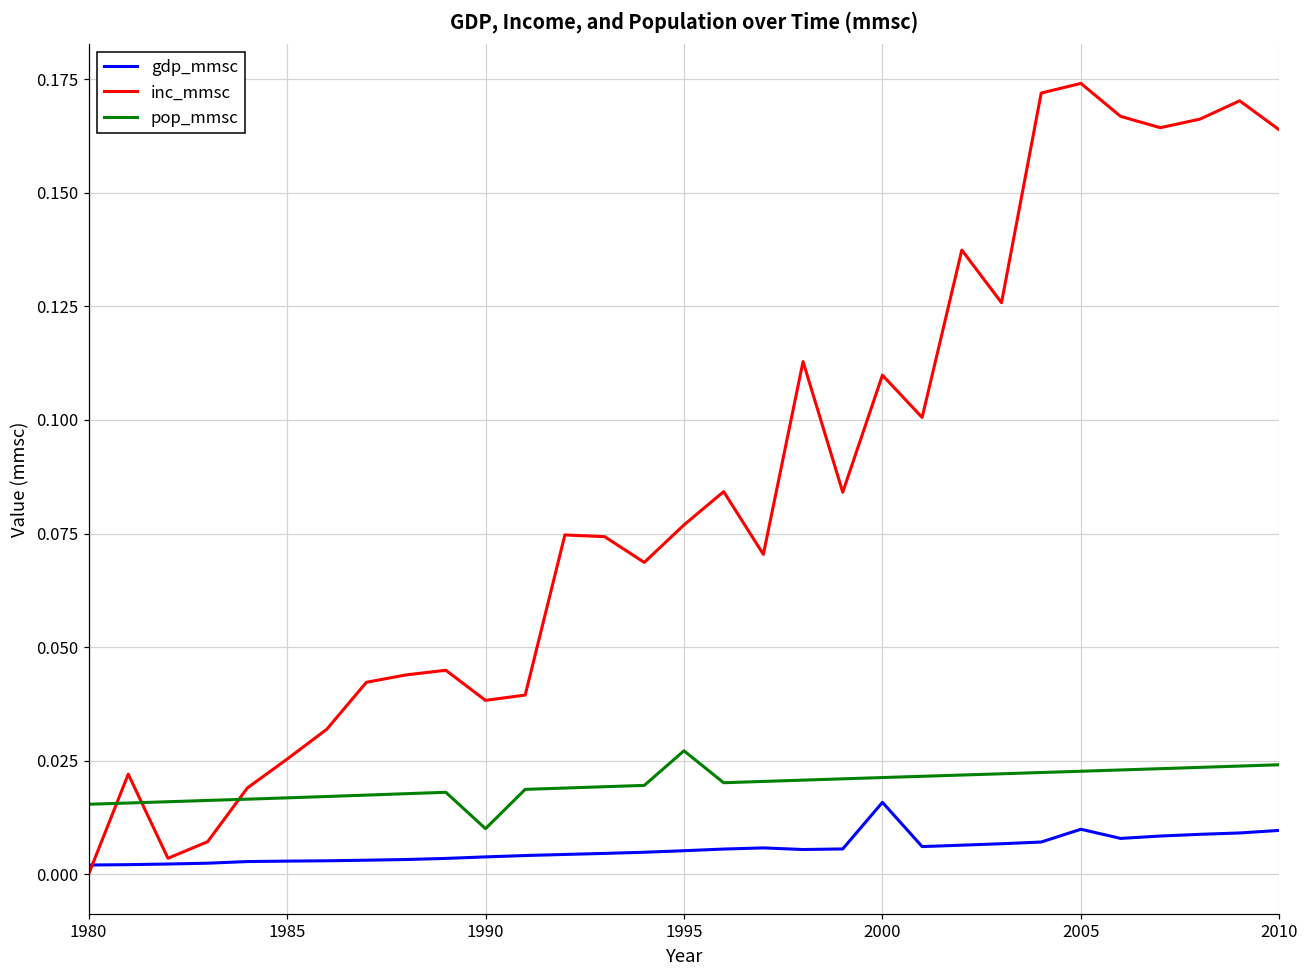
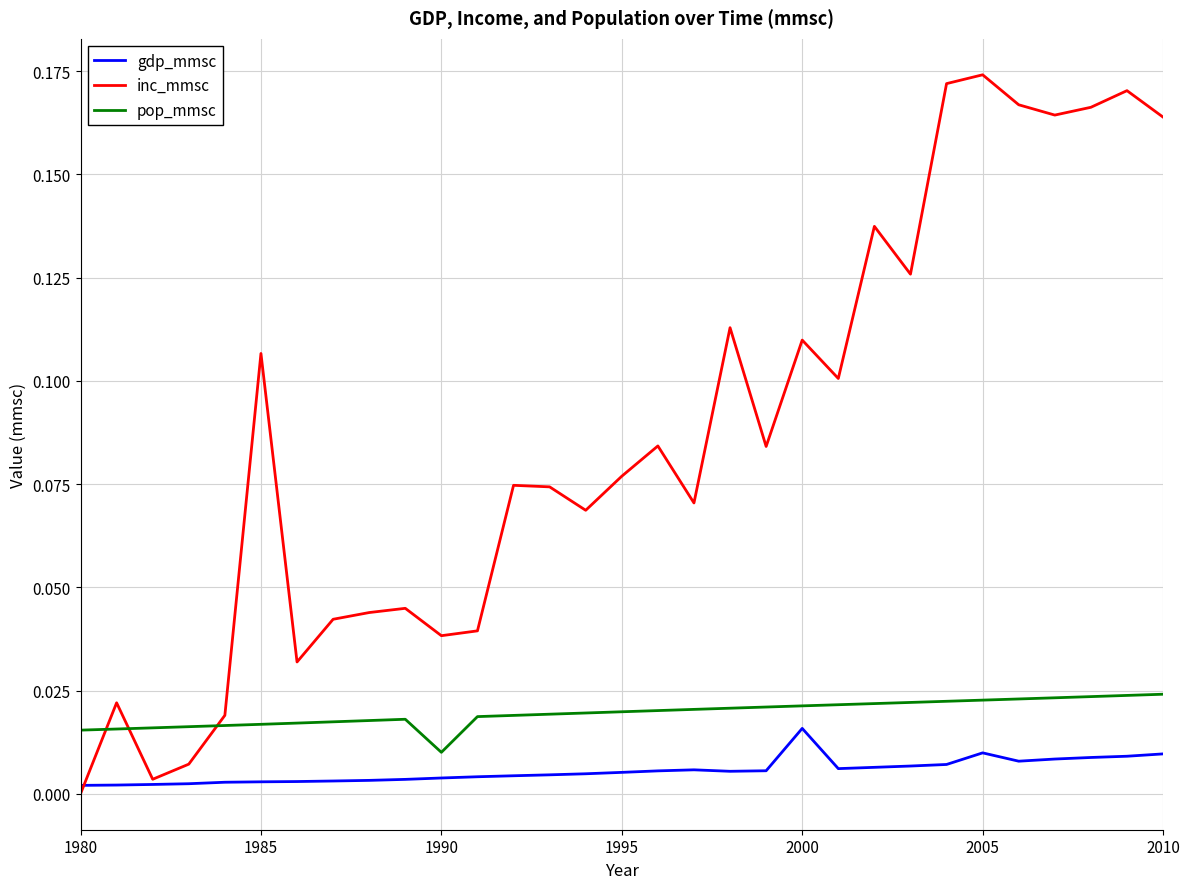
  {
    "gdp_mmsc": {
      "1980": 0.002,
      "1985": 0.003,
      "1990": 0.004,
      "1995": 0.005,
      "2000": 0.016,
      "2005": 0.010,
      "2010": 0.010
    },
    "inc_mmsc": {
      "1980": 0.000,
-     "1985": 0.025,
+     "1985": 0.107,
      "1990": 0.038,
      "1995": 0.077,
      "2000": 0.110,
      "2005": 0.174,
      "2010": 0.164
    },
    "pop_mmsc": {
      "1980": 0.015,
      "1985": 0.017,
      "1990": 0.010,
-     "1995": 0.027,
+     "1995": 0.020,
      "2000": 0.021,
      "2005": 0.023,
      "2010": 0.024
    }
  }
